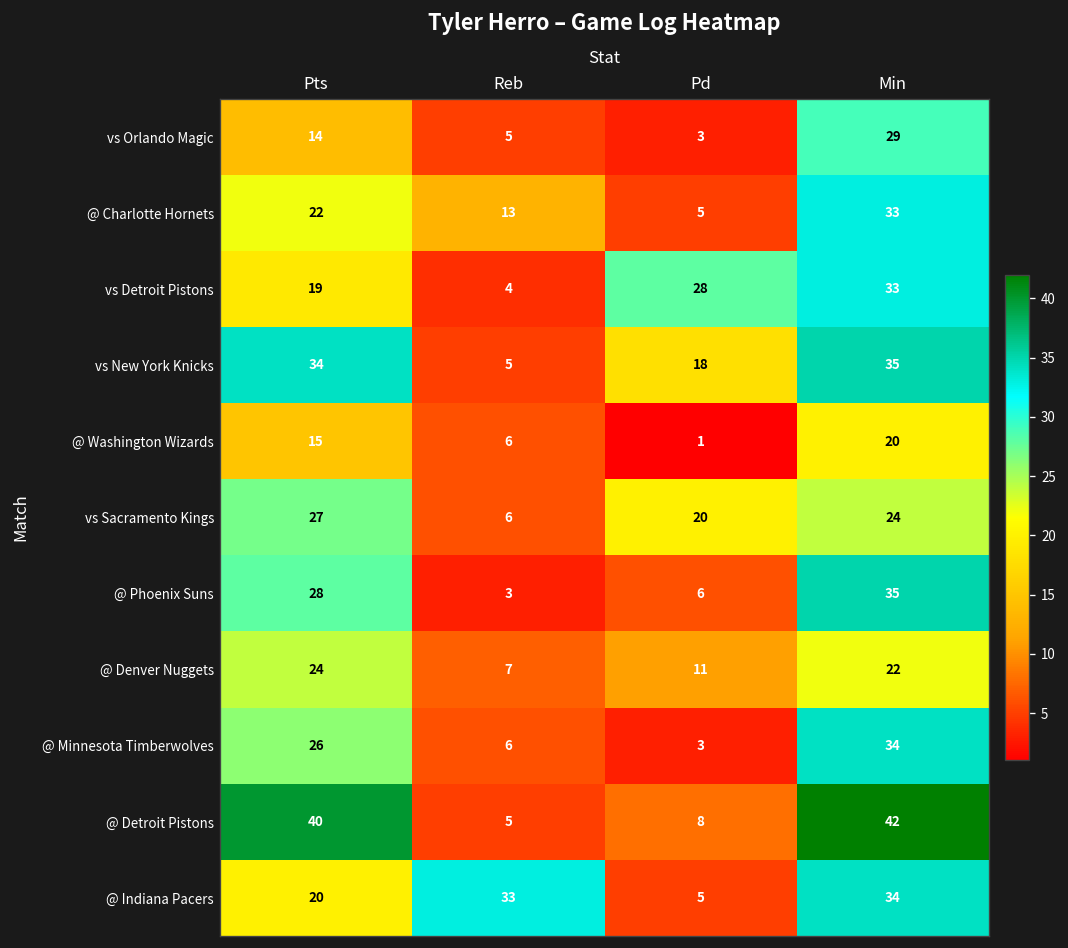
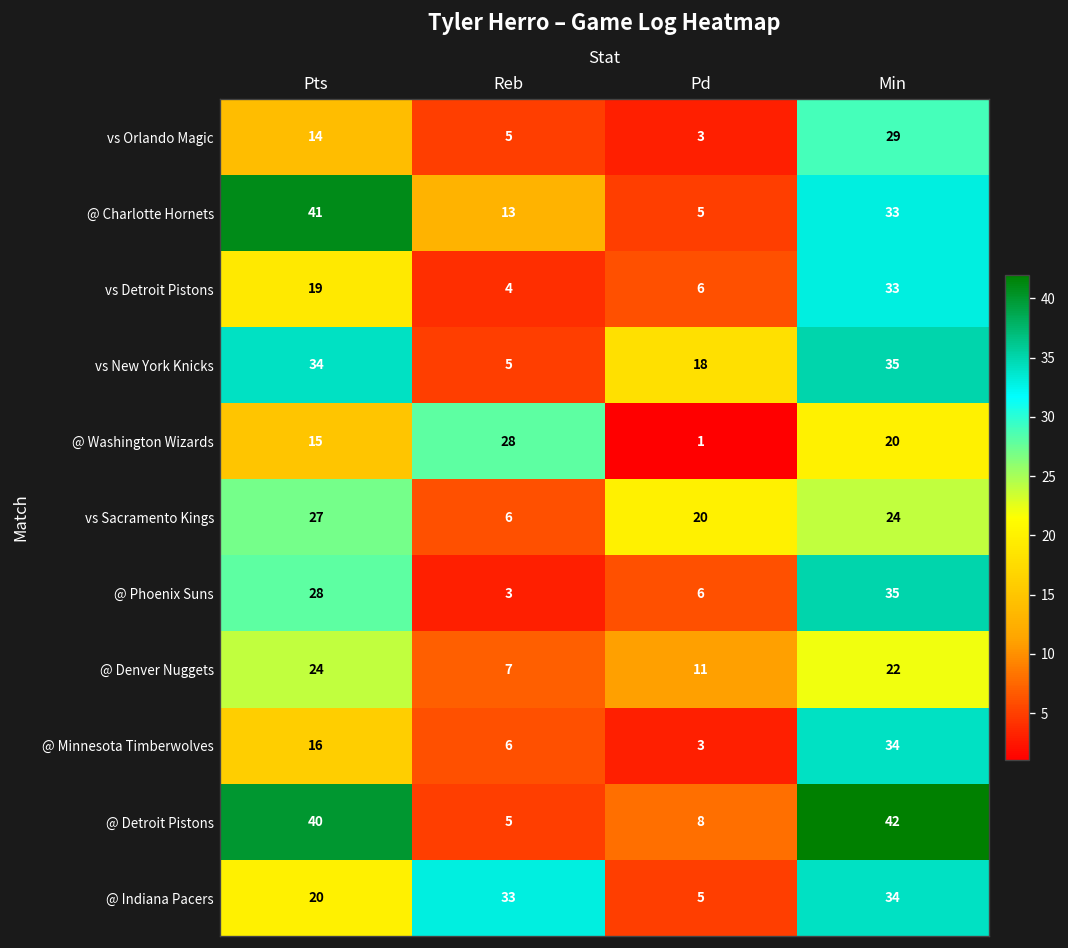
  {
    "vs Orlando Magic": {
      "Pts": 14,
      "Reb": 5,
      "Pd": 3,
      "Min": 29
    },
    "@ Charlotte Hornets": {
-     "Pts": 22,
+     "Pts": 41,
      "Reb": 13,
      "Pd": 5,
      "Min": 33
    },
    "vs Detroit Pistons": {
      "Pts": 19,
      "Reb": 4,
-     "Pd": 28,
+     "Pd": 6,
      "Min": 33
    },
    "vs New York Knicks": {
      "Pts": 34,
      "Reb": 5,
      "Pd": 18,
      "Min": 35
    },
    "@ Washington Wizards": {
      "Pts": 15,
-     "Reb": 6,
+     "Reb": 28,
      "Pd": 1,
      "Min": 20
    },
    "vs Sacramento Kings": {
      "Pts": 27,
      "Reb": 6,
      "Pd": 20,
      "Min": 24
    },
    "@ Phoenix Suns": {
      "Pts": 28,
      "Reb": 3,
      "Pd": 6,
      "Min": 35
    },
    "@ Denver Nuggets": {
      "Pts": 24,
      "Reb": 7,
      "Pd": 11,
      "Min": 22
    },
    "@ Minnesota Timberwolves": {
-     "Pts": 26,
+     "Pts": 16,
      "Reb": 6,
      "Pd": 3,
      "Min": 34
    },
    "@ Detroit Pistons": {
      "Pts": 40,
      "Reb": 5,
      "Pd": 8,
      "Min": 42
    },
    "@ Indiana Pacers": {
      "Pts": 20,
      "Reb": 33,
      "Pd": 5,
      "Min": 34
    }
  }
